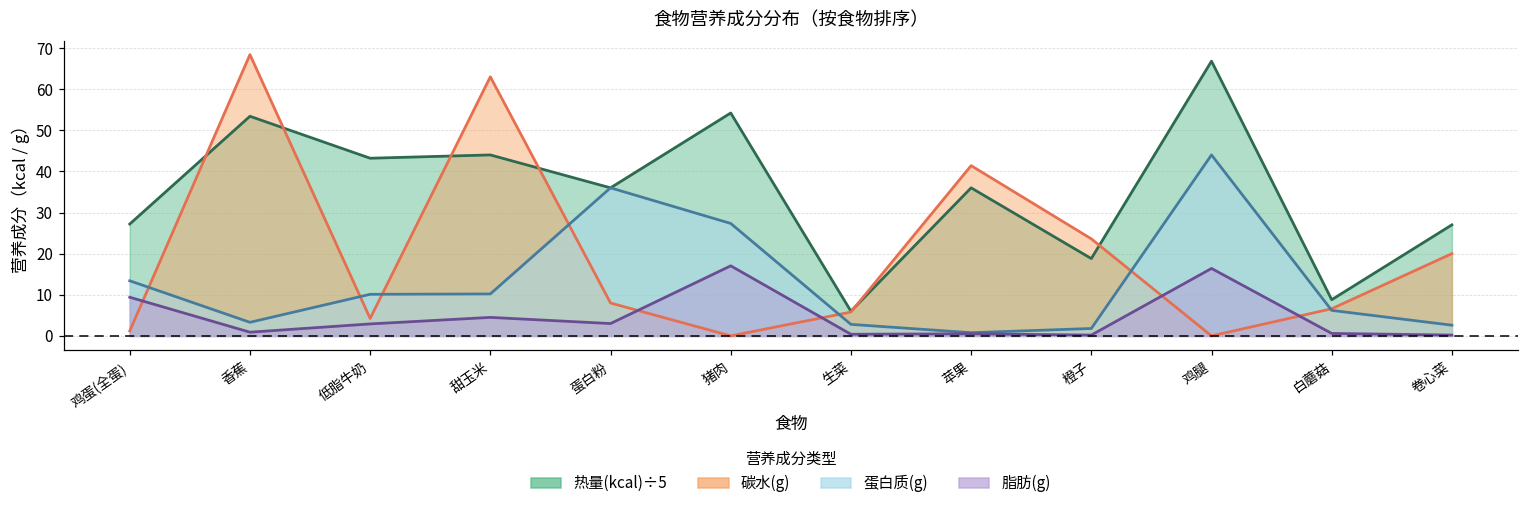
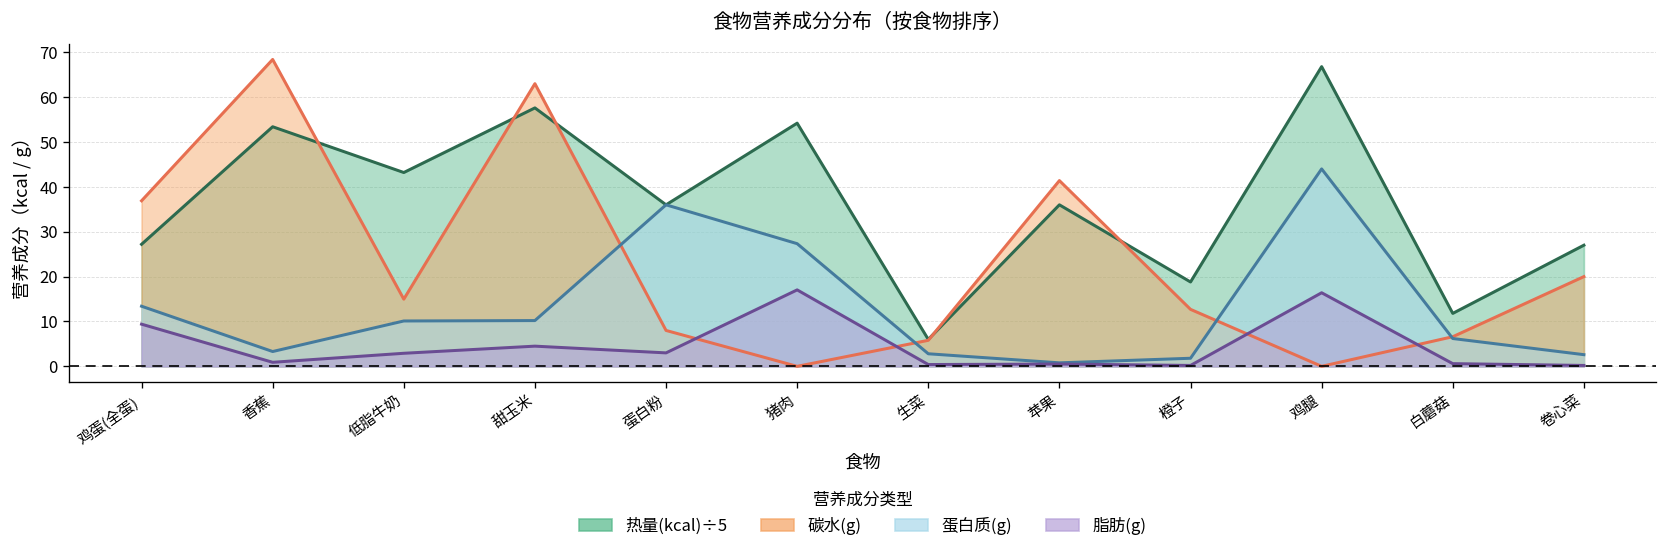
  {
    "热量(kcal)÷5": {
      "鸡蛋(全蛋)": 27,
      "香蕉": 53,
      "低脂牛奶": 43,
-     "甜玉米": 44,
+     "甜玉米": 58,
      "猪肉": 54,
      "苹果": 36,
      "橙子": 19,
      "鸡腿": 67,
-     "白蘑菇": 9,
+     "白蘑菇": 12,
      "卷心菜": 27
    },
    "碳水(g)": {
-     "鸡蛋(全蛋)": 1,
+     "鸡蛋(全蛋)": 37,
      "香蕉": 68,
-     "低脂牛奶": 4,
+     "低脂牛奶": 15,
      "甜玉米": 63,
      "蛋白粉": 8,
      "猪肉": 0,
      "苹果": 41,
-     "橙子": 24,
+     "橙子": 13,
      "鸡腿": 0,
      "卷心菜": 20
    }
  }
